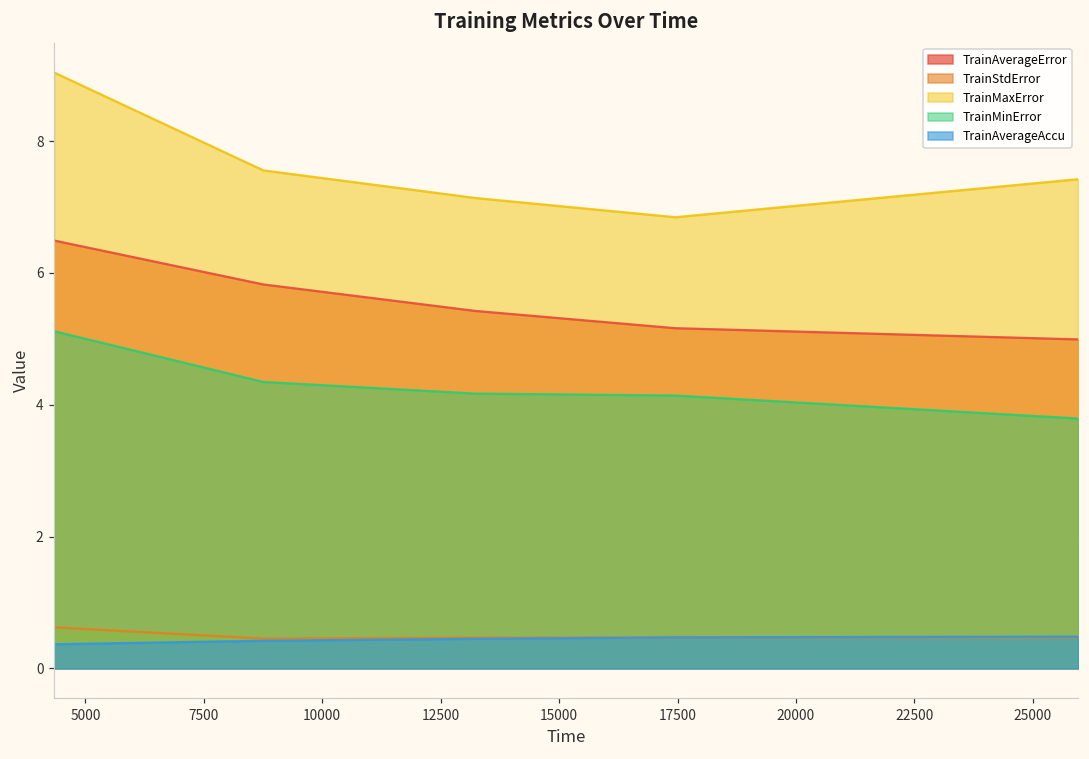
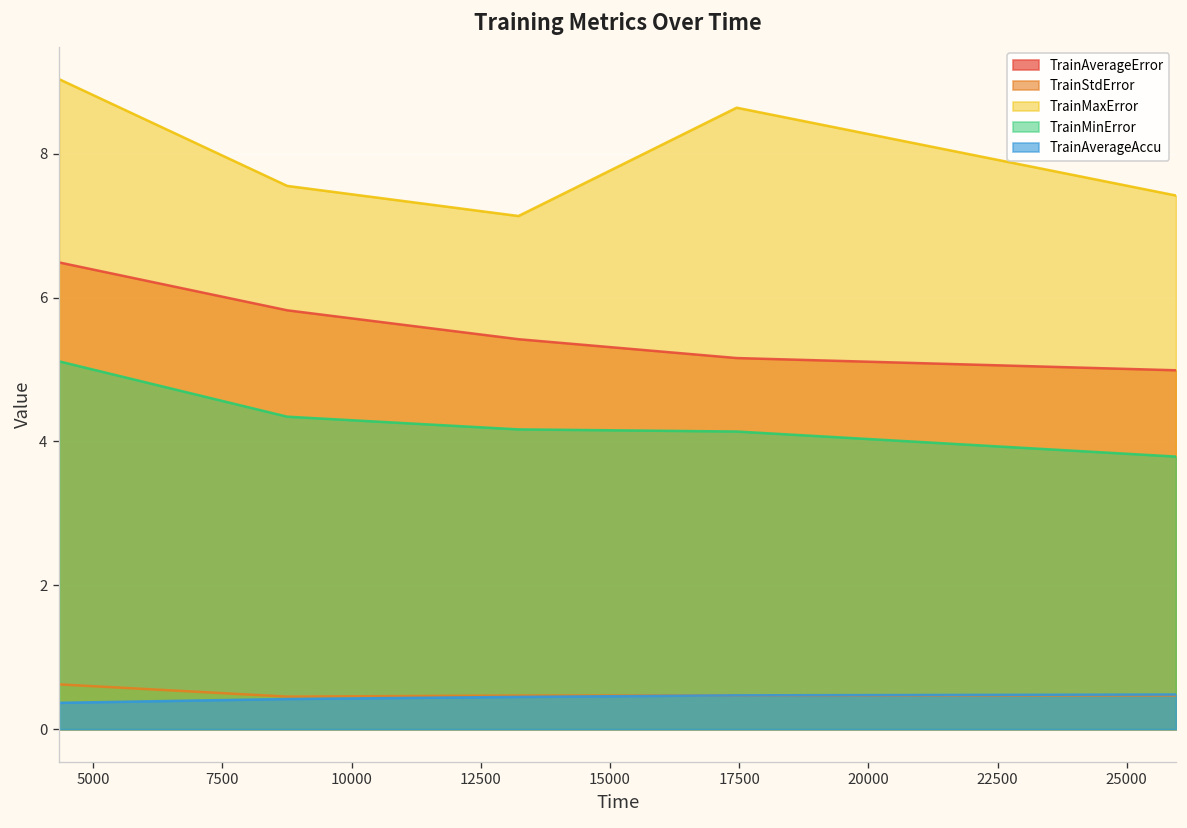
  {
    "TrainMaxError": {
-     "17500": 6.8
+     "17500": 8.6
    },
    "TrainMinError": {
      "17500": 4.1
    }
  }
